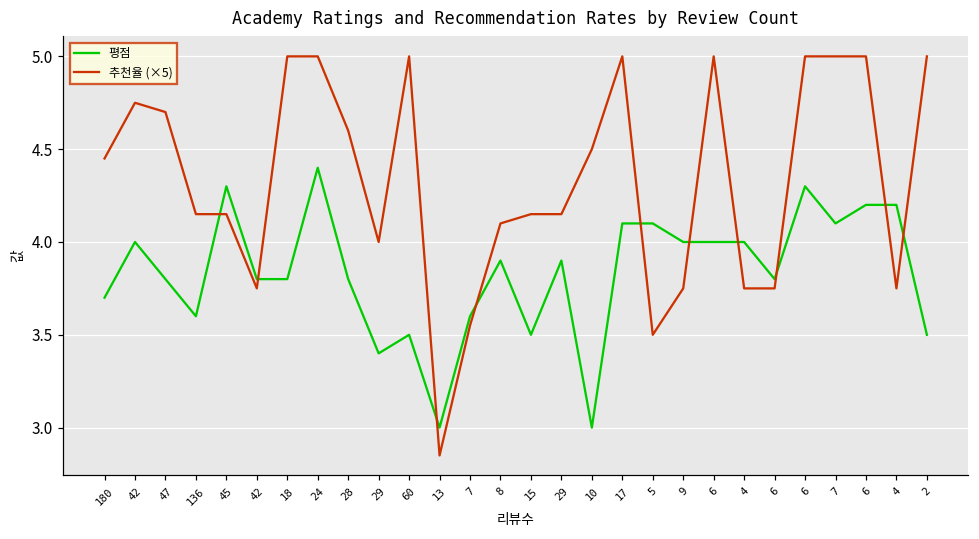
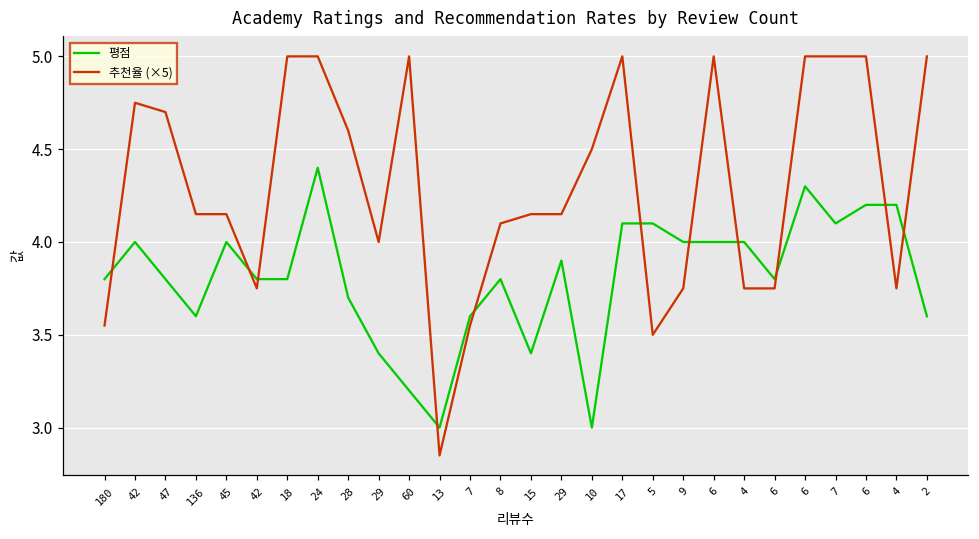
  {
    "평점": {
-     "180": 3.7,
+     "180": 3.8,
      "47": 3.8,
      "136": 3.6,
-     "45": 4.3,
+     "45": 4.0,
      "18": 3.8,
      "24": 4.4,
-     "28": 3.8,
-     "60": 3.5,
+     "28": 3.7,
+     "60": 3.2,
      "13": 3.0,
-     "8": 3.9,
-     "15": 3.5,
+     "8": 3.8,
+     "15": 3.4,
      "10": 3.0,
      "17": 4.1,
      "5": 4.1,
      "9": 4.0,
-     "2": 3.5
+     "2": 3.6
    },
    "추천율 (×5)": {
-     "180": 4.45,
+     "180": 3.55,
      "47": 4.70,
      "136": 4.15,
      "45": 4.15,
      "18": 5.00,
      "24": 5.00,
      "28": 4.60,
      "60": 5.00,
      "13": 2.85,
      "8": 4.10,
      "15": 4.15,
      "10": 4.50,
      "17": 5.00,
      "5": 3.50,
      "9": 3.75,
      "2": 5.00
    }
  }
